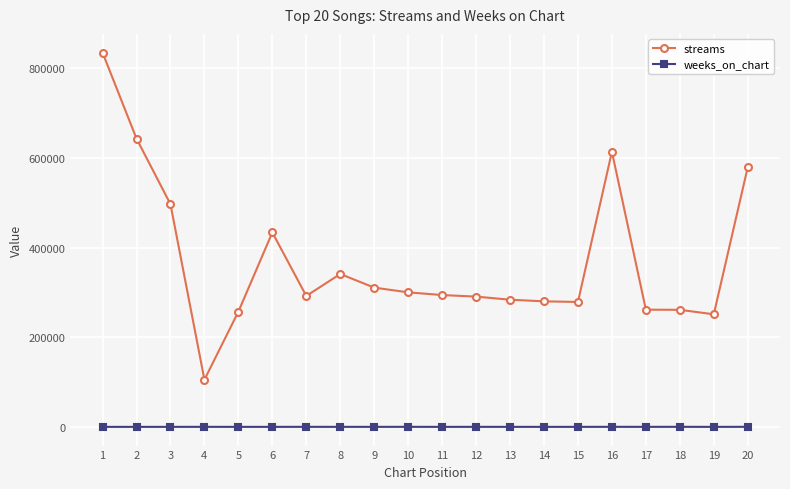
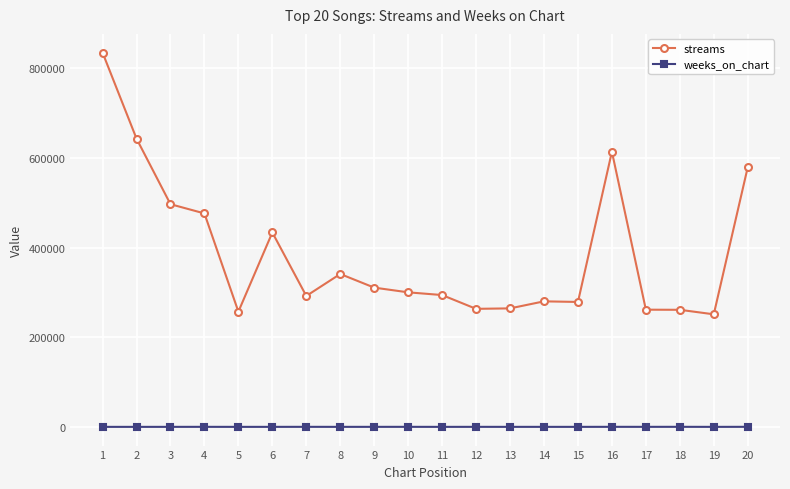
  {
    "streams": {
      "1": 830000,
      "2": 640000,
      "3": 500000,
-     "4": 110000,
+     "4": 480000,
      "5": 260000,
      "6": 430000,
      "7": 290000,
      "8": 340000,
      "9": 310000,
      "10": 300000,
      "11": 290000,
-     "12": 290000,
-     "13": 280000,
+     "12": 260000,
+     "13": 260000,
      "14": 280000,
      "15": 280000,
      "16": 610000,
      "17": 260000,
      "18": 260000,
      "19": 250000,
      "20": 580000
    },
    "weeks_on_chart": {
      "1": 0,
      "2": 0,
      "3": 0,
      "4": 0,
      "5": 0,
      "6": 0,
      "7": 0,
      "8": 0,
      "9": 0,
      "10": 0,
      "11": 0,
      "12": 0,
      "13": 0,
      "14": 0,
      "15": 0,
      "16": 0,
      "17": 0,
      "18": 0,
      "19": 0,
      "20": 0
    }
  }
